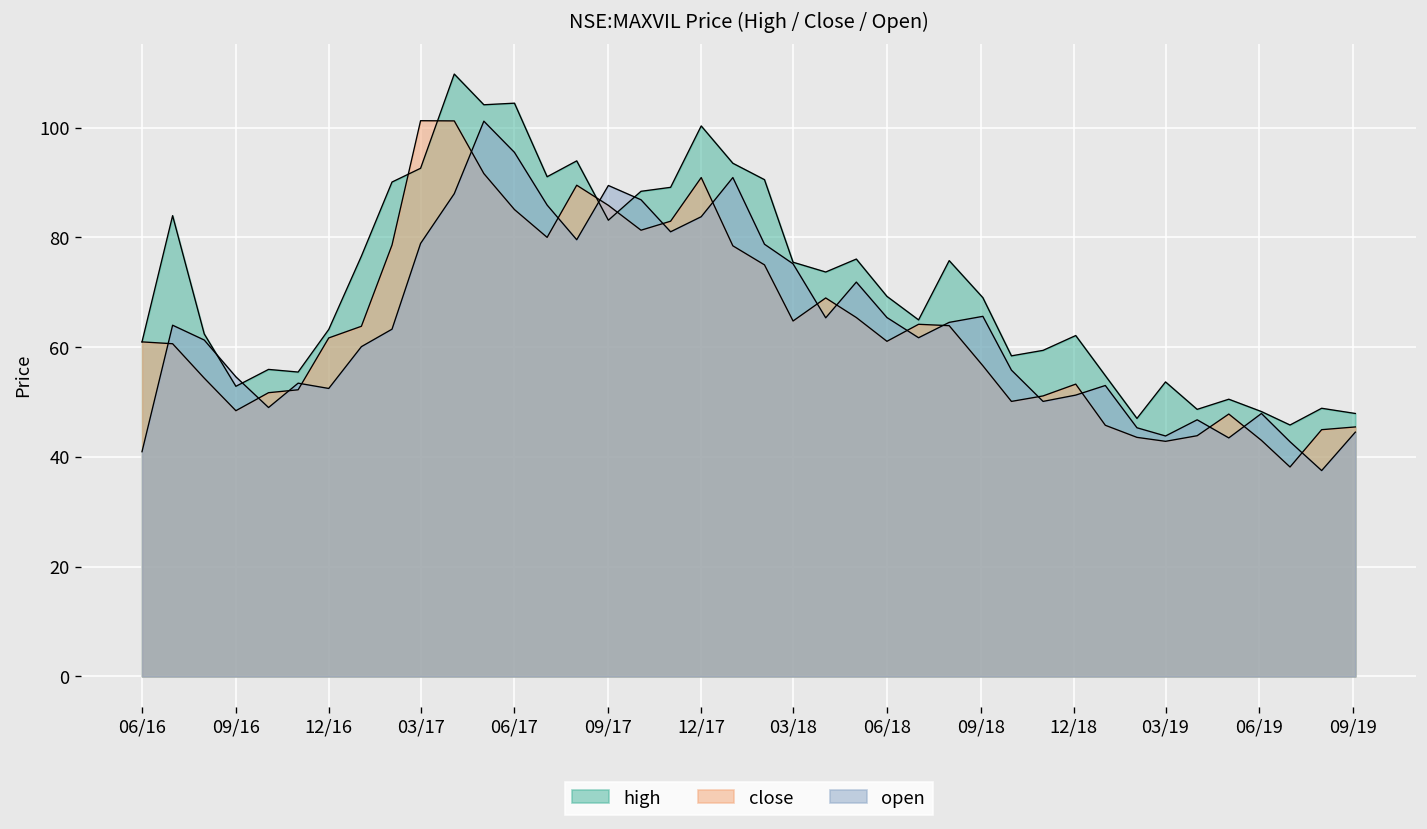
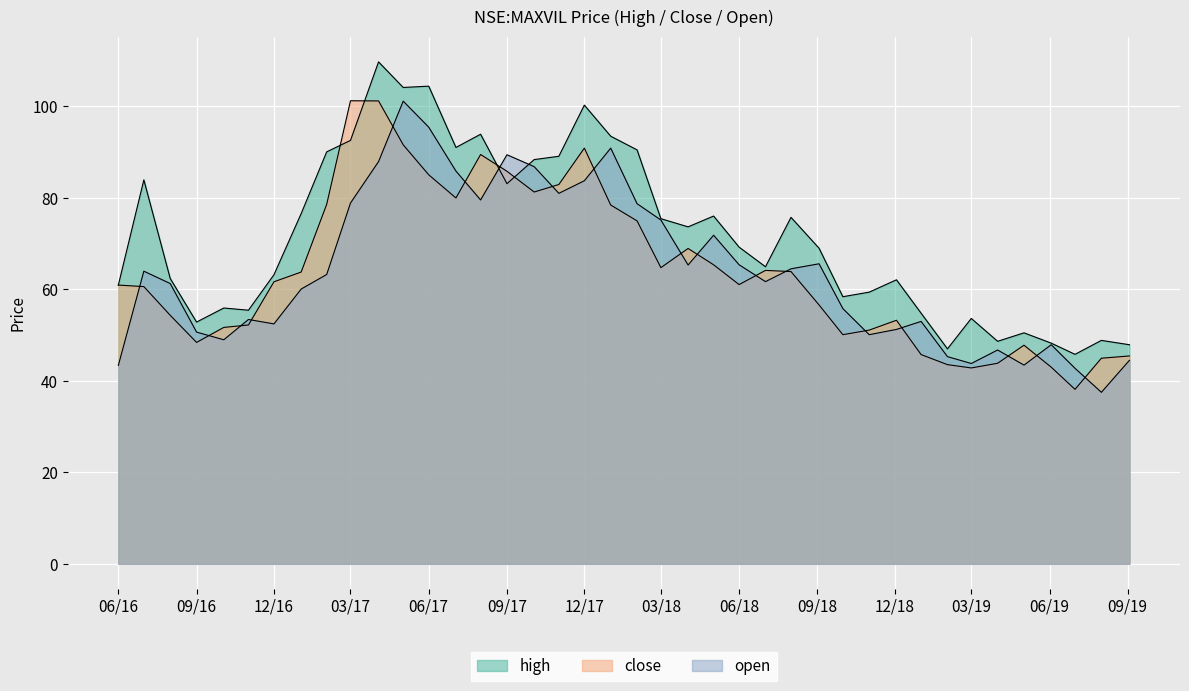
  {
    "high": {
      "09/16": 53,
      "12/16": 63,
      "03/17": 93,
      "06/17": 104,
      "09/17": 83,
      "12/17": 100,
      "06/18": 69,
      "03/19": 54
    },
    "close": {
      "09/16": 48,
      "12/16": 62,
      "03/17": 101,
      "06/17": 85,
      "09/17": 86,
      "12/17": 91,
      "03/18": 65,
      "06/18": 61,
      "03/19": 43
    },
    "open": {
-     "06/16": 41,
-     "09/16": 55,
+     "06/16": 43,
+     "09/16": 51,
      "12/16": 52,
      "03/17": 79,
      "06/17": 95,
      "09/17": 89,
      "12/17": 84,
      "06/18": 65,
      "03/19": 44
    }
  }
